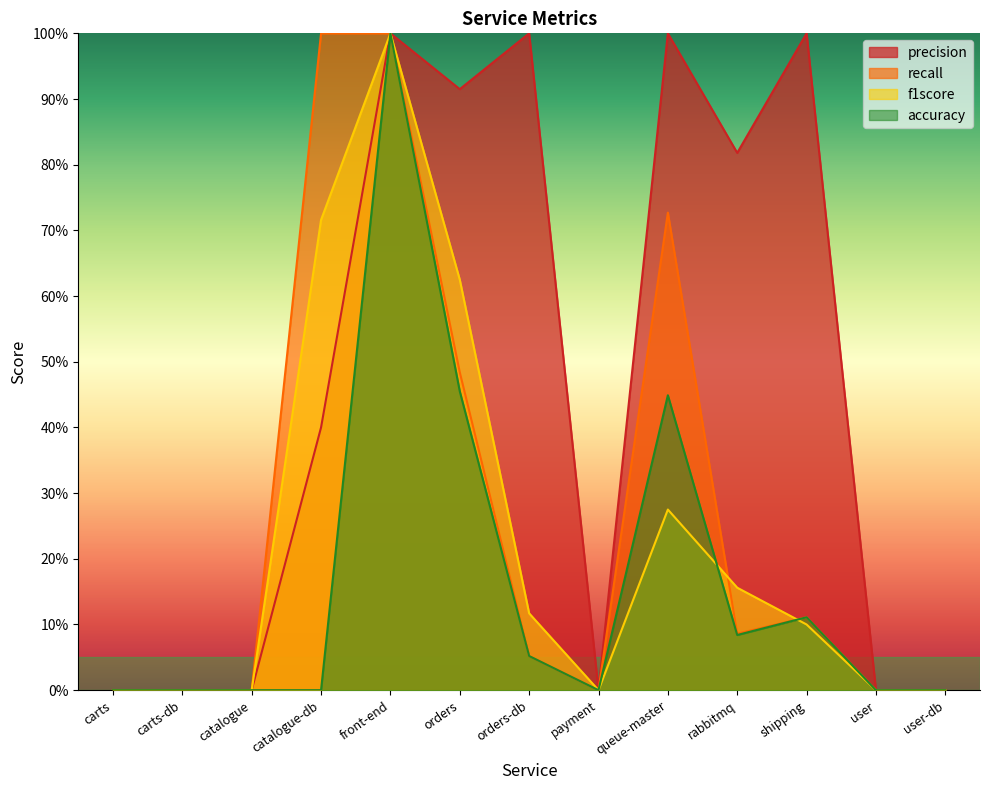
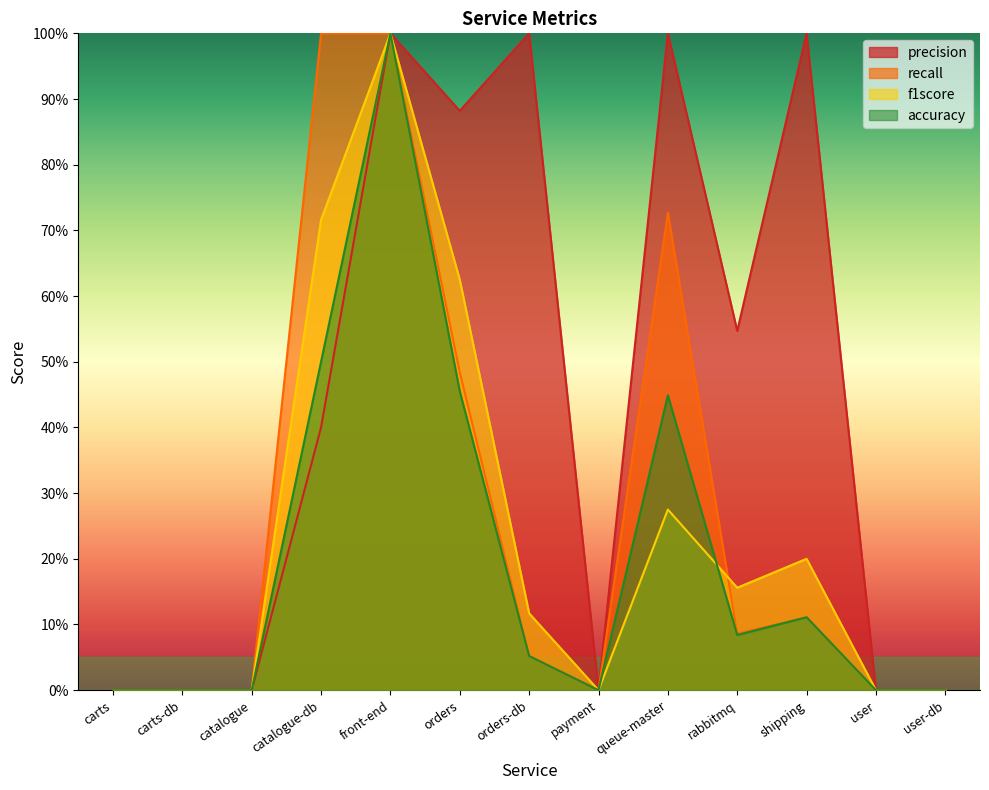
  {
    "precision": {
      "catalogue-db": "40%",
-     "orders": "92%",
+     "orders": "88%",
      "orders-db": "100%",
      "queue-master": "100%",
-     "rabbitmq": "82%",
+     "rabbitmq": "55%",
      "shipping": "100%"
    },
    "recall": {
      "catalogue-db": "100%",
      "orders": "48%",
      "queue-master": "73%"
    },
    "f1score": {
      "catalogue-db": "72%",
      "orders": "63%",
      "orders-db": "12%",
      "queue-master": "28%",
      "rabbitmq": "16%",
-     "shipping": "10%"
+     "shipping": "20%"
    },
    "accuracy": {
-     "catalogue-db": "0%",
+     "catalogue-db": "50%",
      "orders": "46%",
      "queue-master": "45%"
    }
  }
